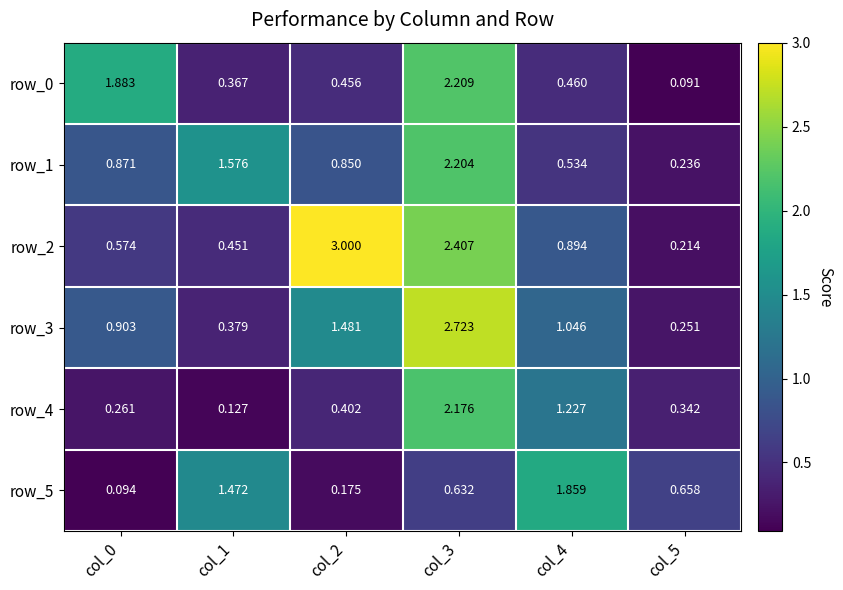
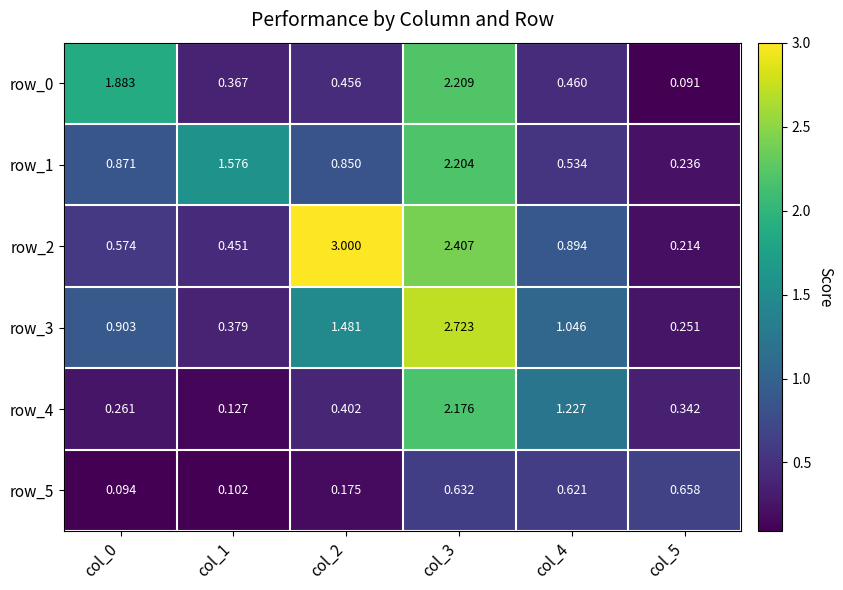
  {
    "row_0": {
      "col_0": 1.883,
      "col_1": 0.367,
      "col_2": 0.456,
      "col_3": 2.209,
      "col_4": 0.460,
      "col_5": 0.091
    },
    "row_1": {
      "col_0": 0.871,
      "col_1": 1.576,
      "col_2": 0.850,
      "col_3": 2.204,
      "col_4": 0.534,
      "col_5": 0.236
    },
    "row_2": {
      "col_0": 0.574,
      "col_1": 0.451,
      "col_2": 3.000,
      "col_3": 2.407,
      "col_4": 0.894,
      "col_5": 0.214
    },
    "row_3": {
      "col_0": 0.903,
      "col_1": 0.379,
      "col_2": 1.481,
      "col_3": 2.723,
      "col_4": 1.046,
      "col_5": 0.251
    },
    "row_4": {
      "col_0": 0.261,
      "col_1": 0.127,
      "col_2": 0.402,
      "col_3": 2.176,
      "col_4": 1.227,
      "col_5": 0.342
    },
    "row_5": {
      "col_0": 0.094,
-     "col_1": 1.472,
+     "col_1": 0.102,
      "col_2": 0.175,
      "col_3": 0.632,
-     "col_4": 1.859,
+     "col_4": 0.621,
      "col_5": 0.658
    }
  }
